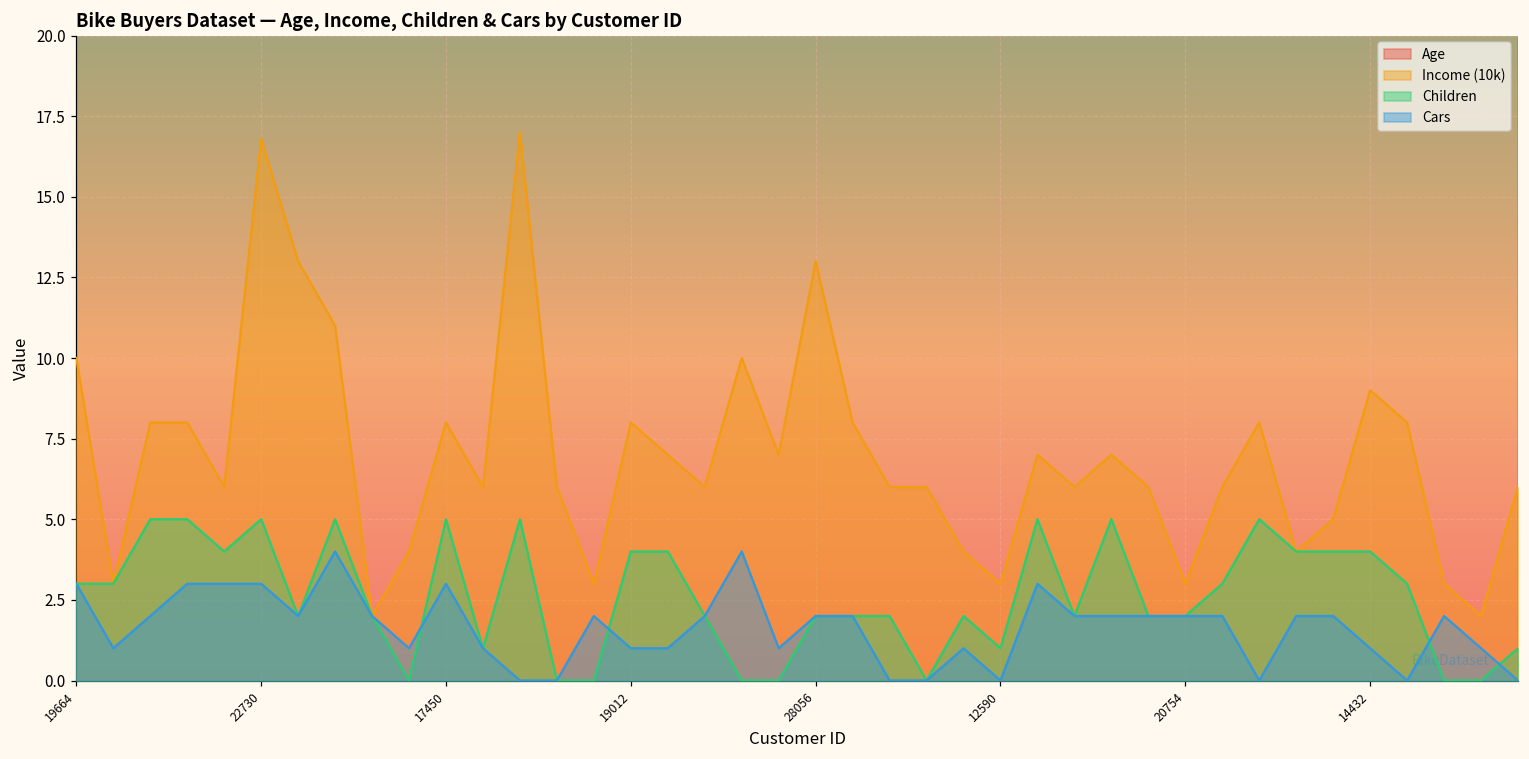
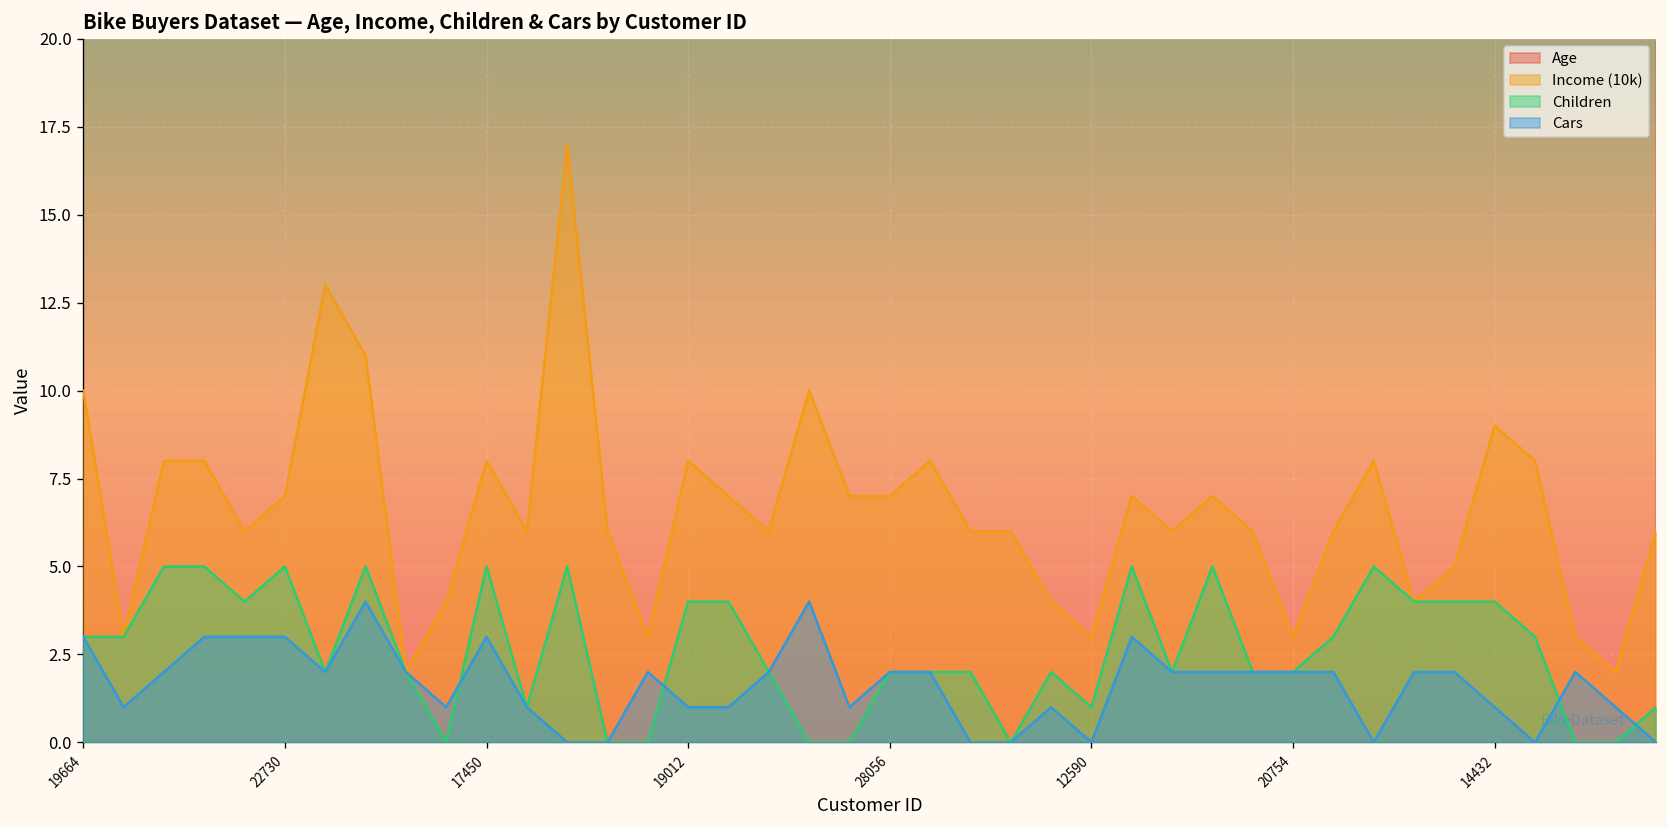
  {
    "Income (10k)": {
      "19664": 10.0,
-     "22730": 16.8,
+     "22730": 7.0,
      "17450": 8.0,
      "19012": 8.0,
-     "28056": 13,
+     "28056": 7,
      "12590": 3.0,
      "20754": 3.0,
      "14432": 9.0
    },
    "Children": {
      "22730": 5.0,
      "17450": 5.0,
      "19012": 4.0,
      "12590": 1.0,
      "14432": 4.0
    },
    "Cars": {
      "22730": 3.0,
      "17450": 3.0,
      "19012": 1.0,
      "12590": 0.0,
      "14432": 1.0
    }
  }
